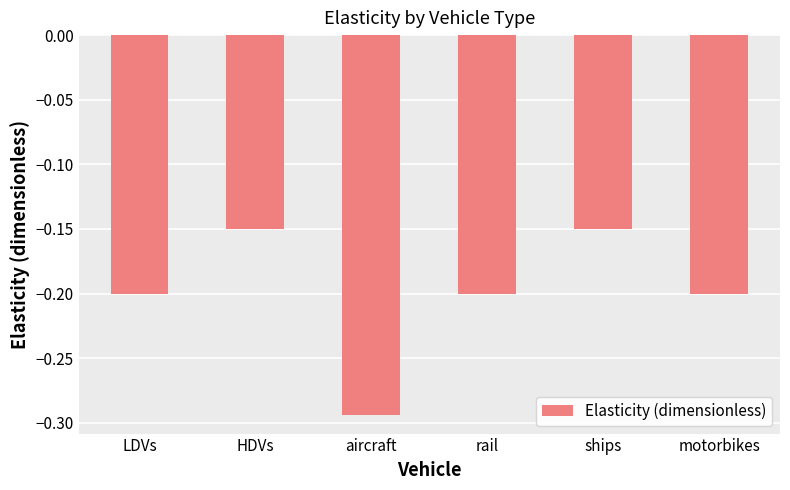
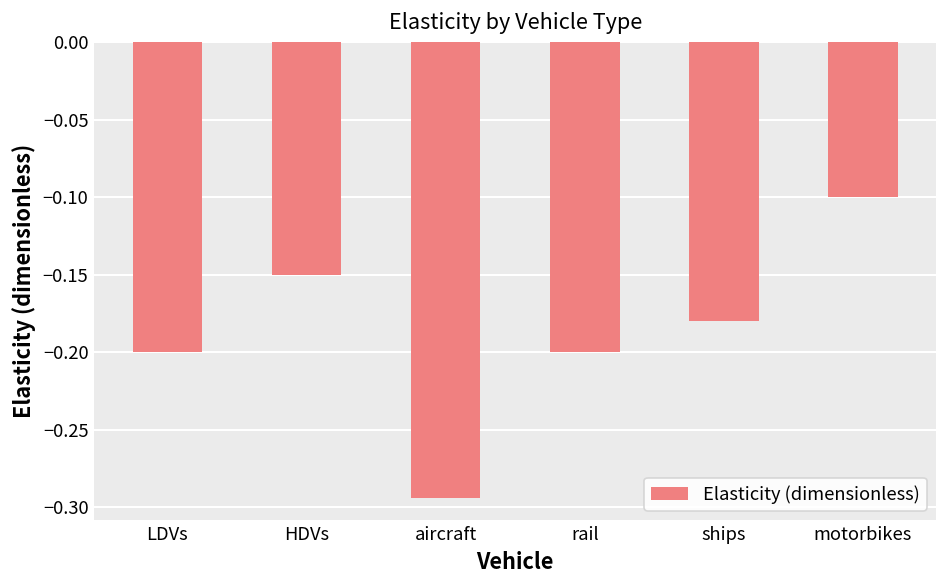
  {
    "LDVs": -0.20,
    "HDVs": -0.15,
    "aircraft": -0.294,
    "rail": -0.20,
-   "ships": -0.15,
-   "motorbikes": -0.2
+   "ships": -0.18,
+   "motorbikes": -0.1
  }
